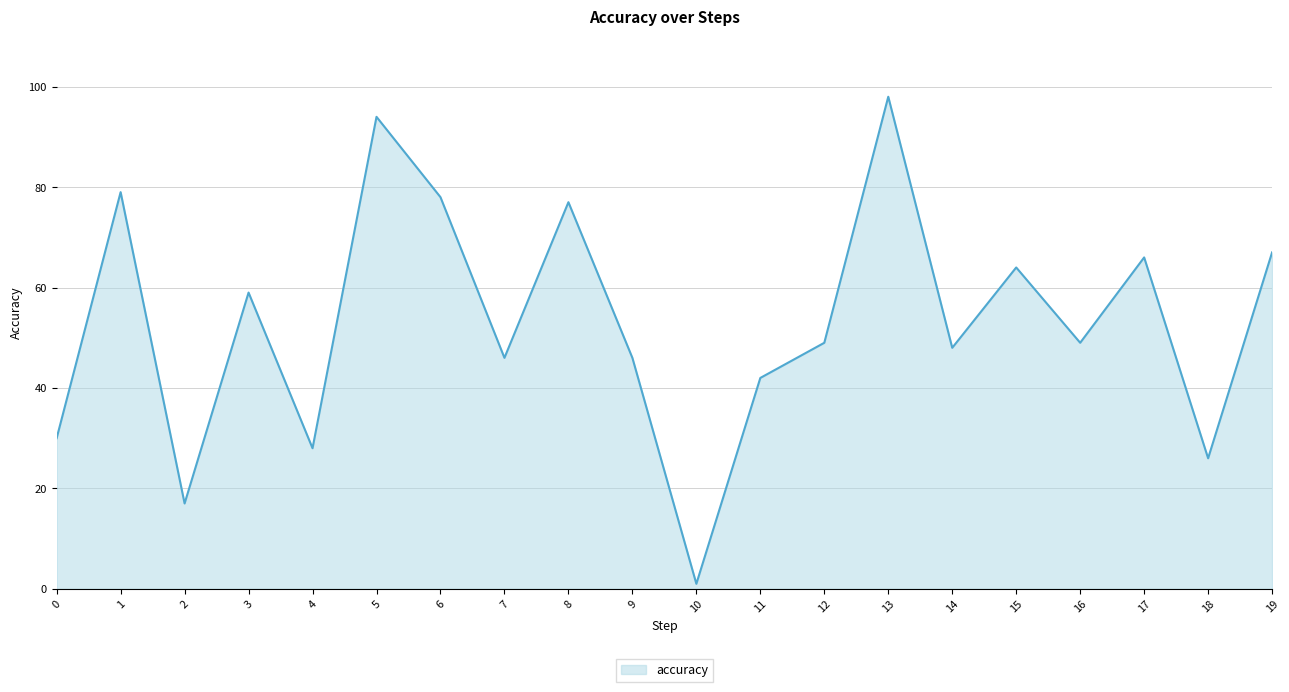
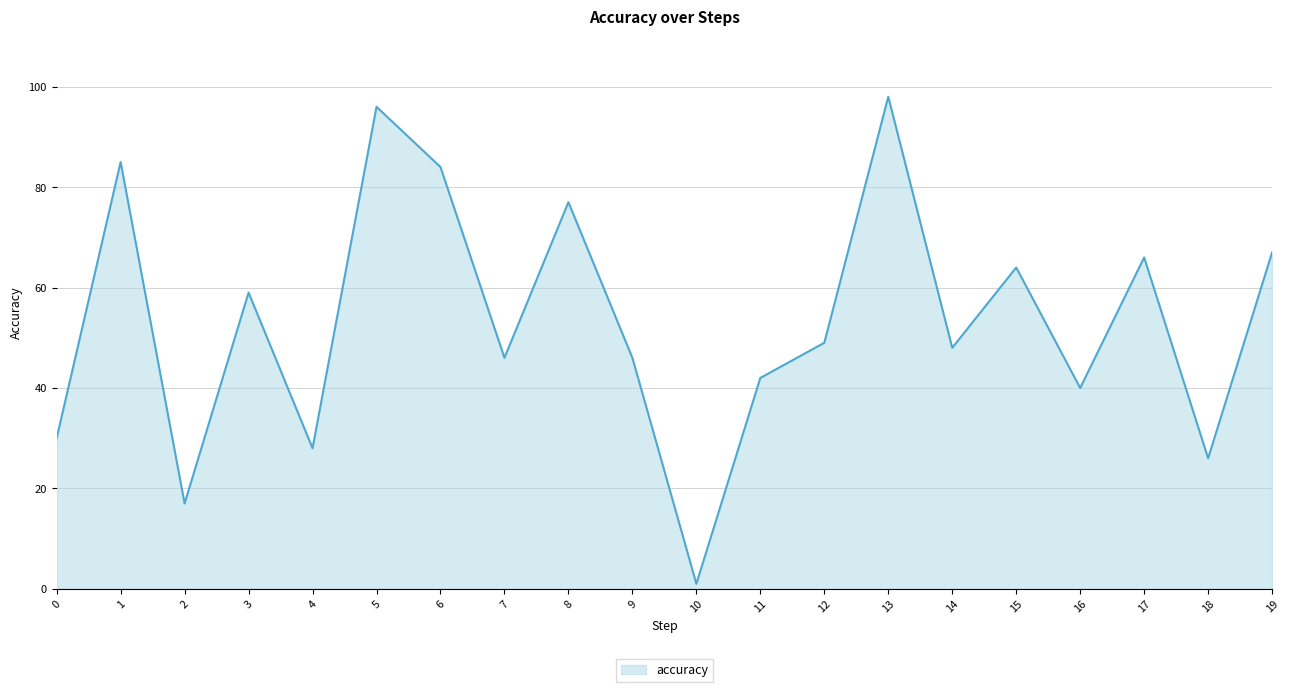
  {
    "0": 30,
-   "1": 79,
+   "1": 85,
    "2": 17,
    "3": 59,
    "4": 28,
-   "5": 94,
-   "6": 78,
+   "5": 96,
+   "6": 84,
    "7": 46,
    "8": 77,
    "9": 46,
    "10": 1,
    "11": 42,
    "12": 49,
    "13": 98,
    "14": 48,
    "15": 64,
-   "16": 49,
+   "16": 40,
    "17": 66,
    "18": 26,
    "19": 67
  }
